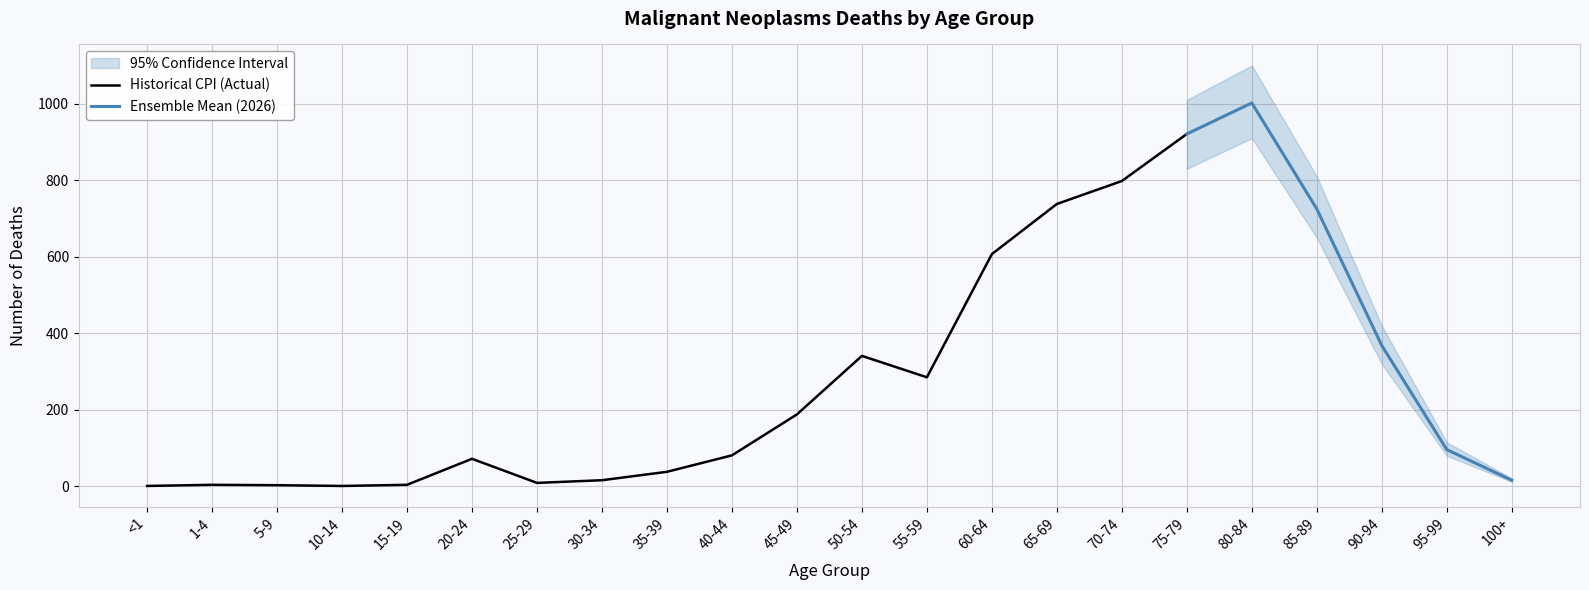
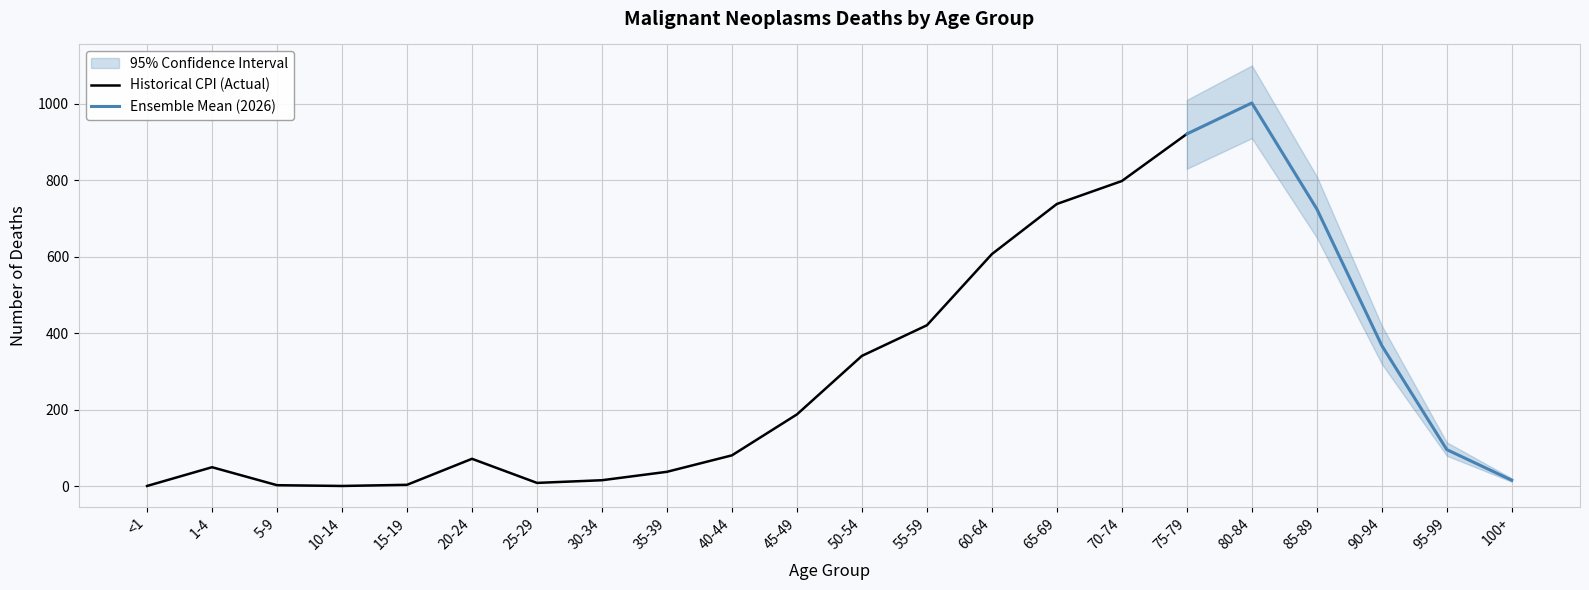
  {
    "Historical CPI (Actual)": {
      "<1": 0,
-     "1-4": 0,
+     "1-4": 50,
      "5-9": 0,
      "10-14": 0,
      "15-19": 0,
      "20-24": 70,
      "25-29": 10,
      "30-34": 20,
      "35-39": 40,
      "40-44": 80,
      "45-49": 190,
      "50-54": 340,
-     "55-59": 290,
+     "55-59": 420,
      "60-64": 610,
      "65-69": 740,
      "70-74": 800
    }
  }
